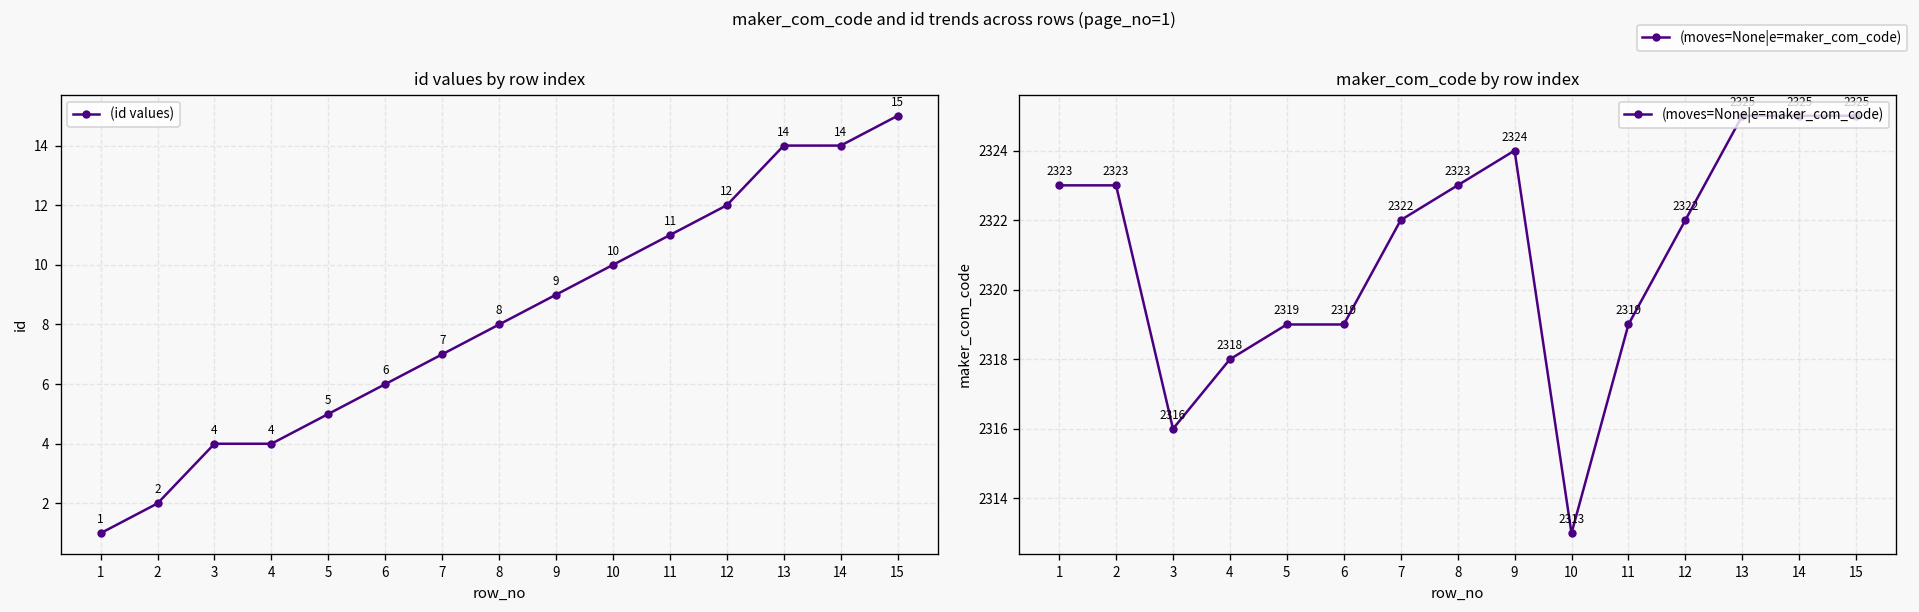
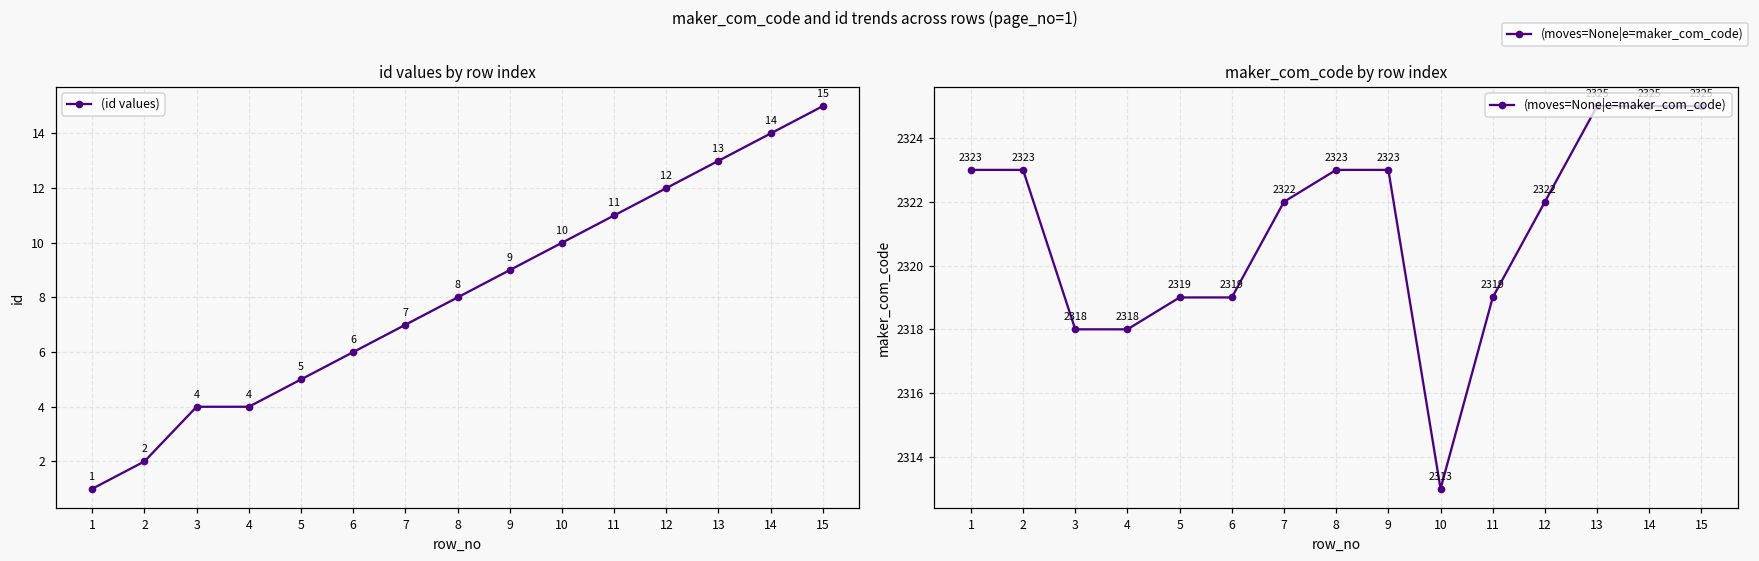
  {
    "id values by row index": {
      "1": 1,
      "2": 2,
      "3": 4,
      "4": 4,
      "5": 5,
      "6": 6,
      "7": 7,
      "8": 8,
      "9": 9,
      "10": 10,
      "11": 11,
      "12": 12,
-     "13": 14,
+     "13": 13,
      "14": 14,
      "15": 15
    },
    "maker_com_code by row index": {
      "1": 2323,
      "2": 2323,
-     "3": 2316,
+     "3": 2318,
      "4": 2318,
      "5": 2319,
      "6": 2319,
      "7": 2322,
      "8": 2323,
-     "9": 2324,
+     "9": 2323,
      "10": 2313,
      "11": 2319,
      "12": 2322
    }
  }
